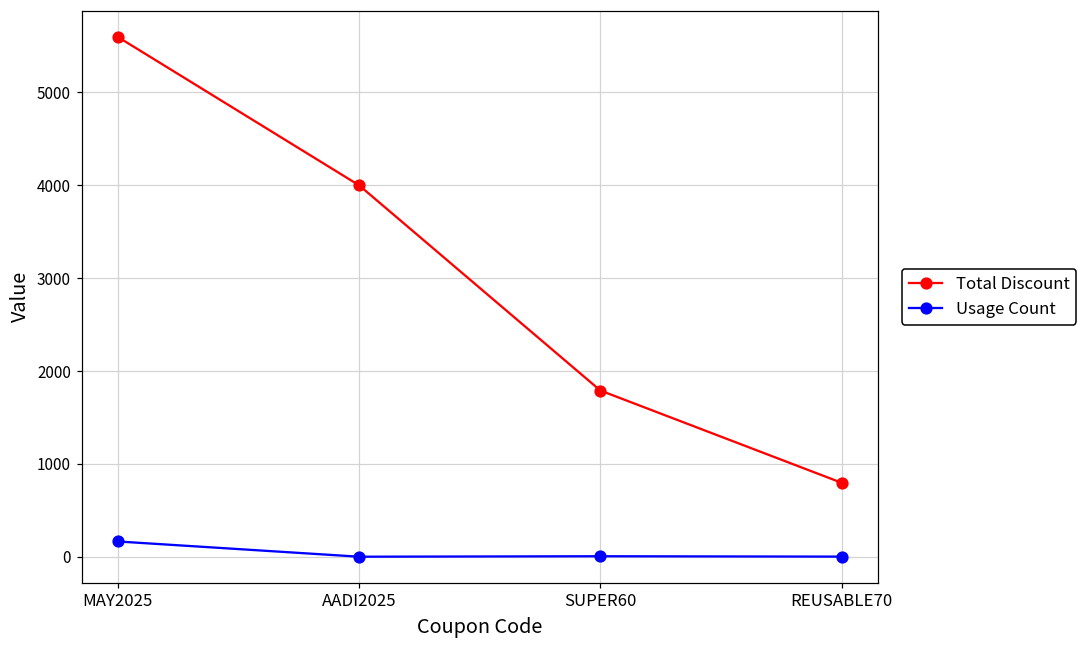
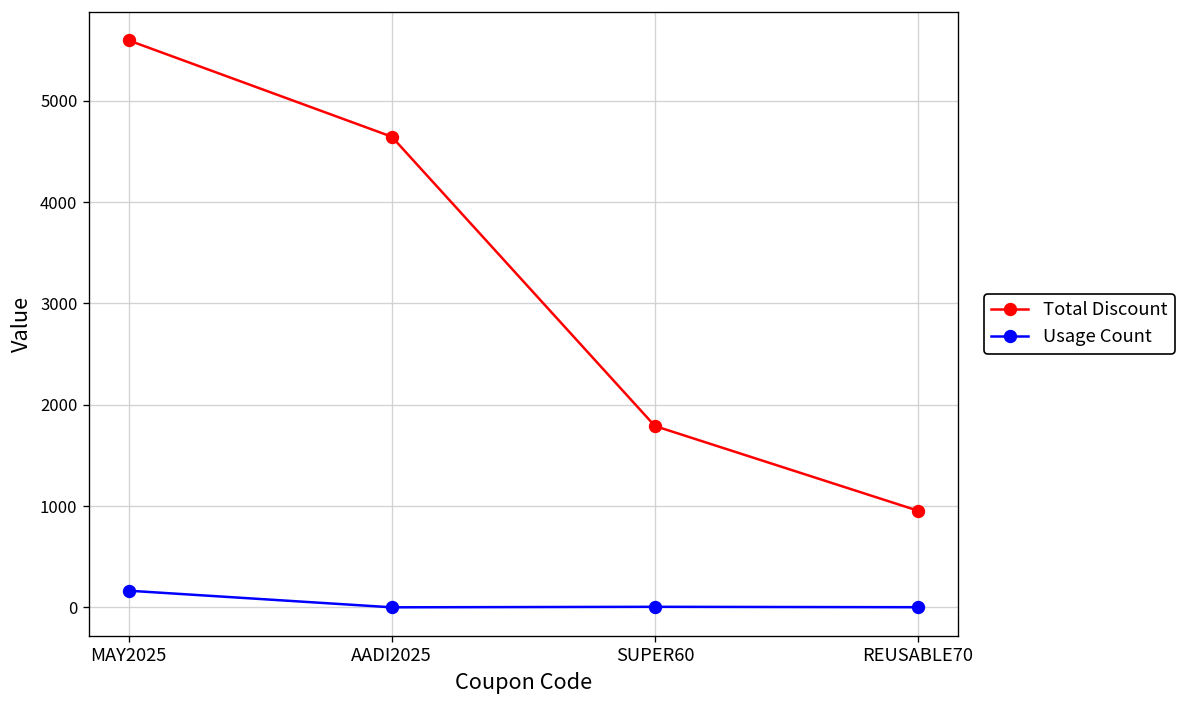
  {
    "Total Discount": {
      "MAY2025": 5600,
-     "AADI2025": 4000,
+     "AADI2025": 4600,
      "SUPER60": 1800,
-     "REUSABLE70": 800
+     "REUSABLE70": 1000
    },
    "Usage Count": {
      "MAY2025": 200,
      "AADI2025": 0,
      "SUPER60": 0,
      "REUSABLE70": 0
    }
  }
